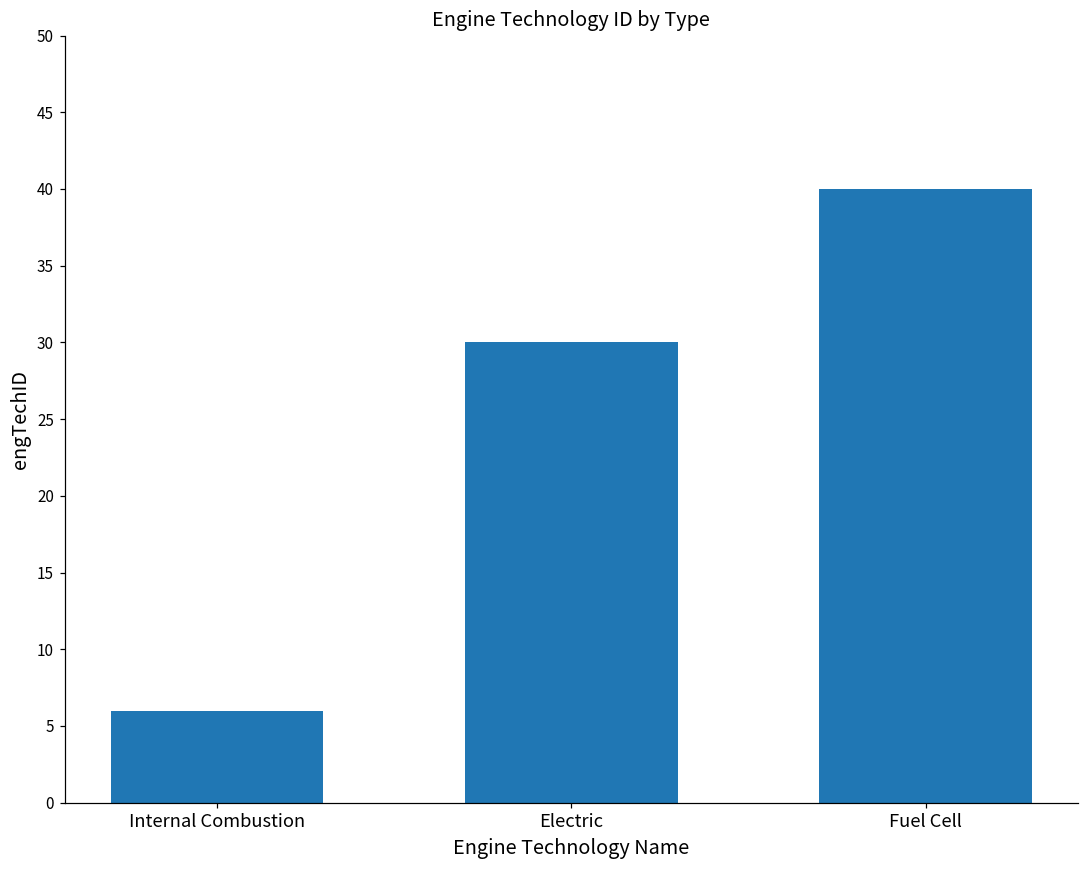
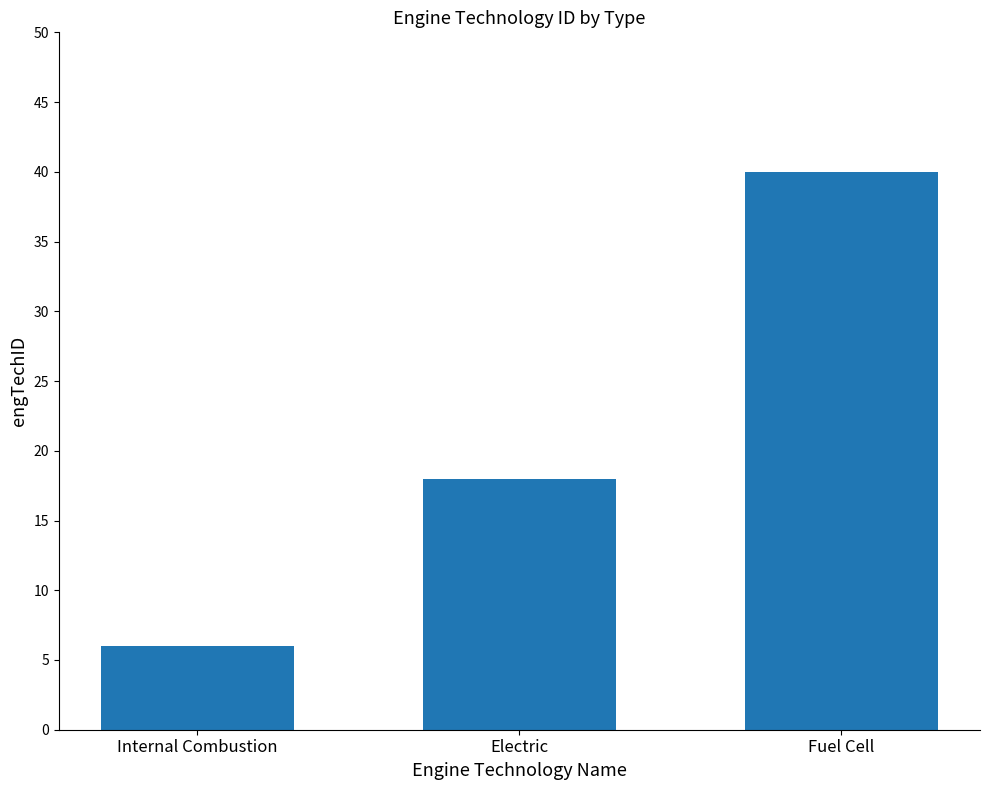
  {
    "Internal Combustion": 6,
-   "Electric": 30,
+   "Electric": 18,
    "Fuel Cell": 40
  }
